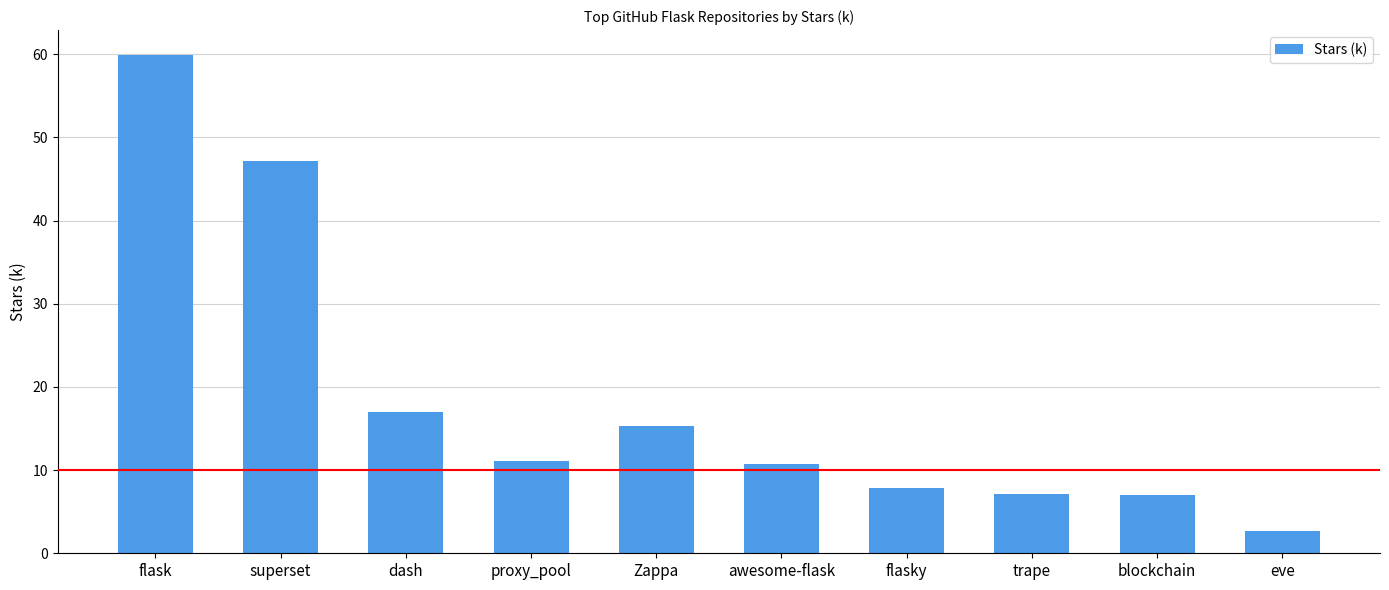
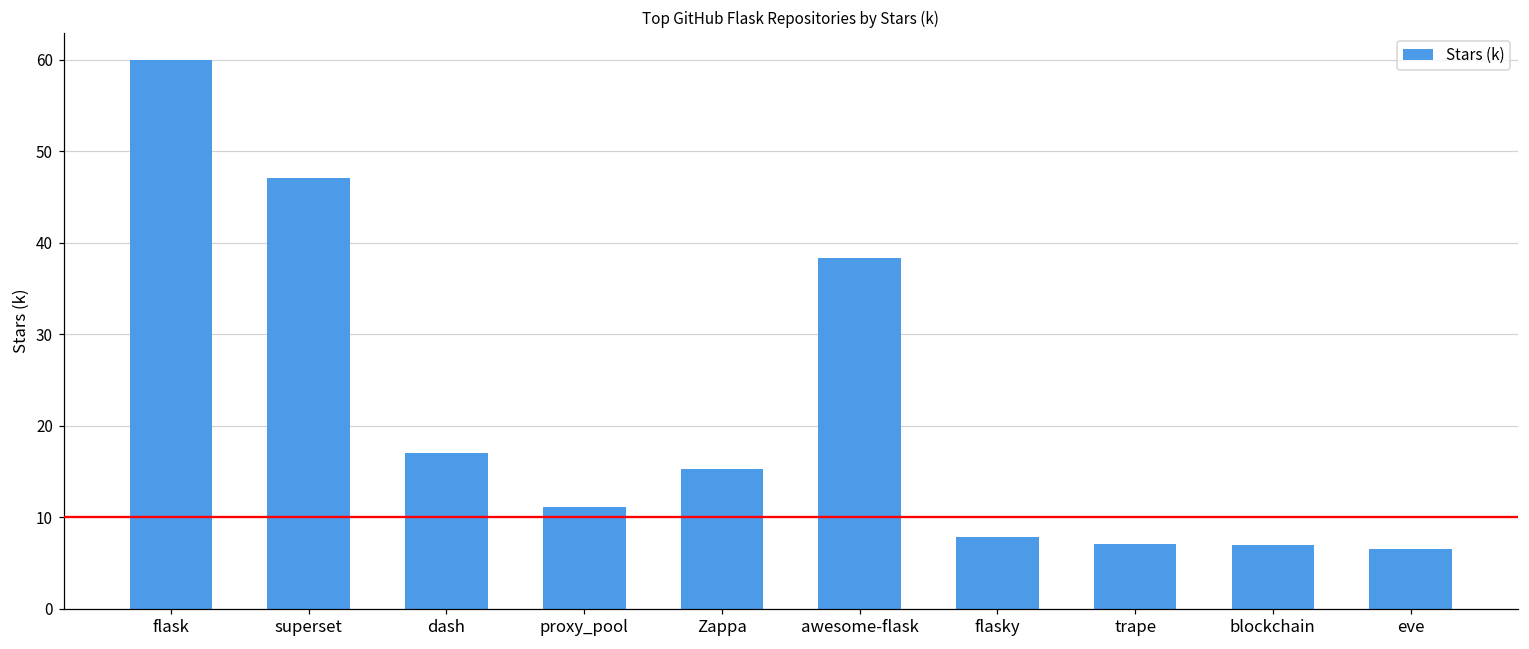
  {
    "flask": 60,
    "superset": 47,
    "dash": 17,
    "proxy_pool": 11,
    "Zappa": 15,
-   "awesome-flask": 11,
+   "awesome-flask": 38,
    "flasky": 8,
    "trape": 7,
    "blockchain": 7,
-   "eve": 3
+   "eve": 7
  }
